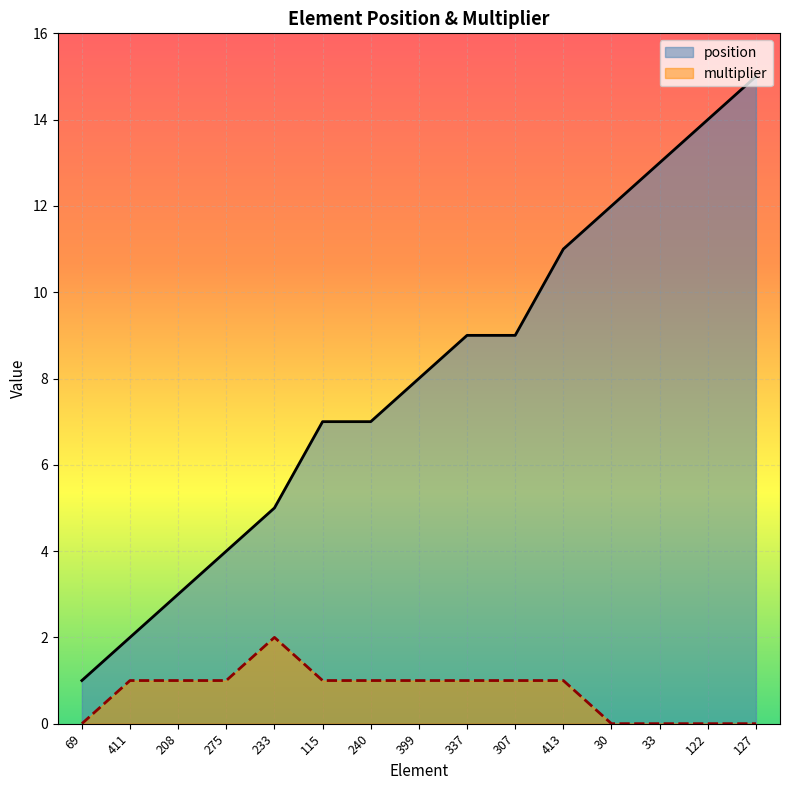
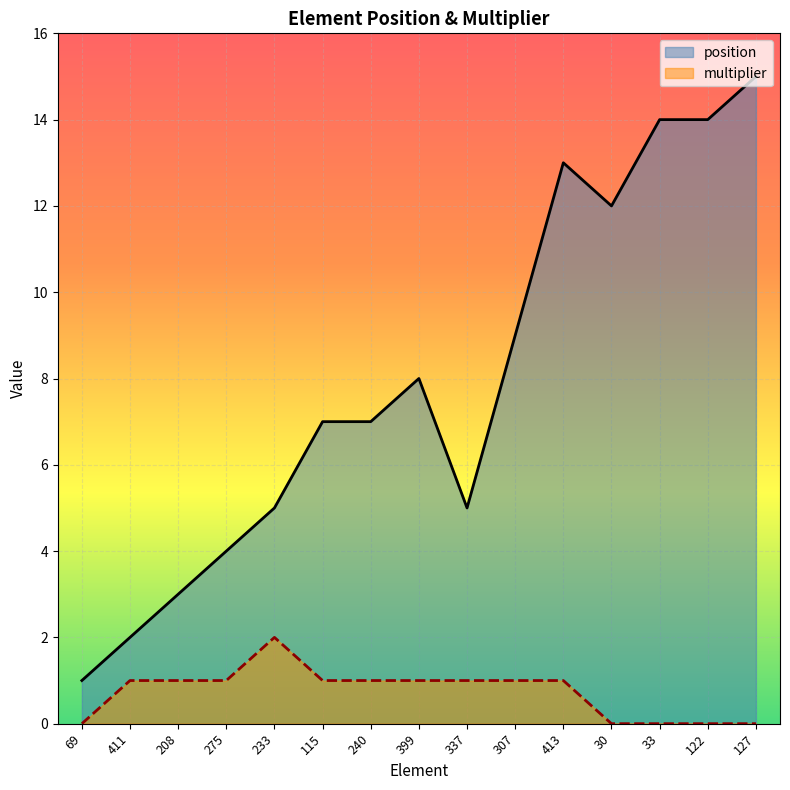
  {
    "position": {
      "69": 1,
      "411": 2,
      "208": 3,
      "275": 4,
      "233": 5,
      "115": 7,
      "240": 7,
      "399": 8,
-     "337": 9,
+     "337": 5,
      "307": 9,
-     "413": 11,
+     "413": 13,
      "30": 12,
-     "33": 13,
+     "33": 14,
      "122": 14
    },
    "multiplier": {
      "69": 0,
      "411": 1,
      "208": 1,
      "275": 1,
      "233": 2,
      "115": 1,
      "240": 1,
      "399": 1,
      "337": 1,
      "307": 1,
      "413": 1,
      "30": 0,
      "33": 0,
      "122": 0,
      "127": 0
    }
  }
